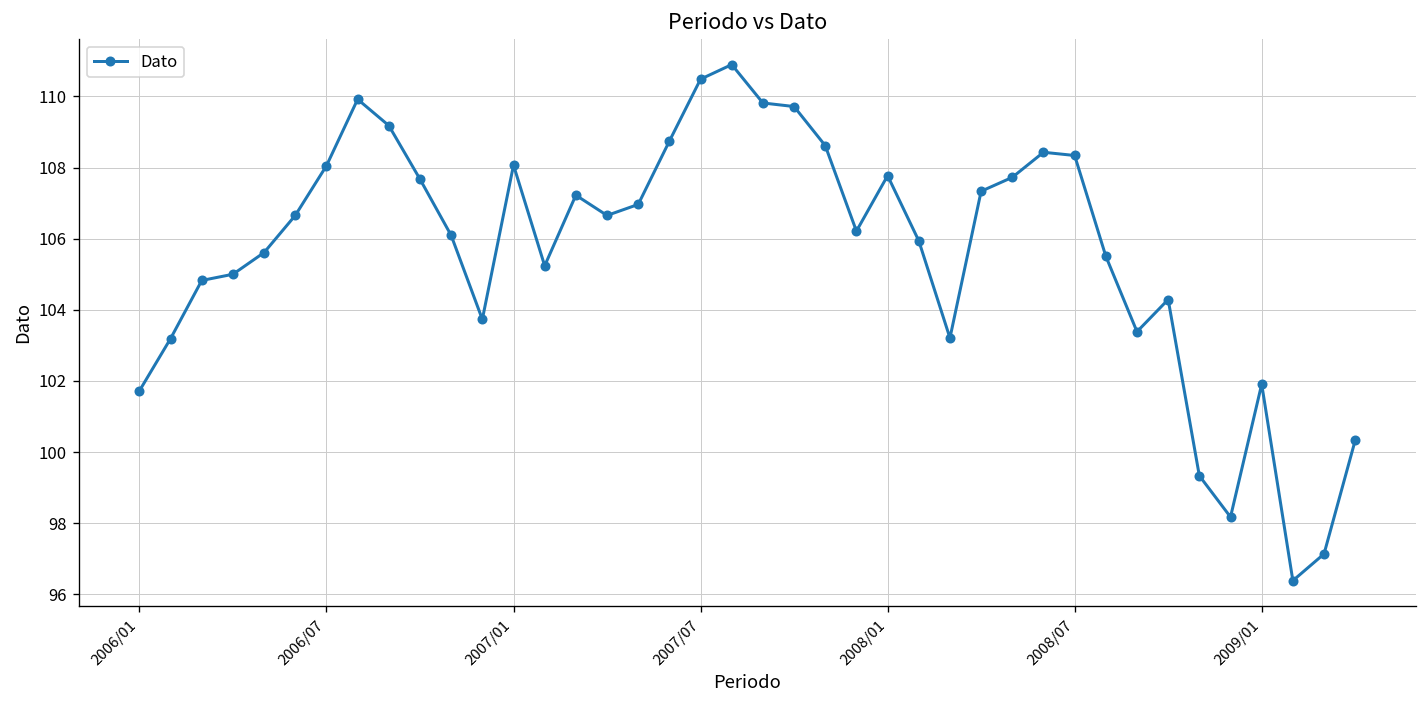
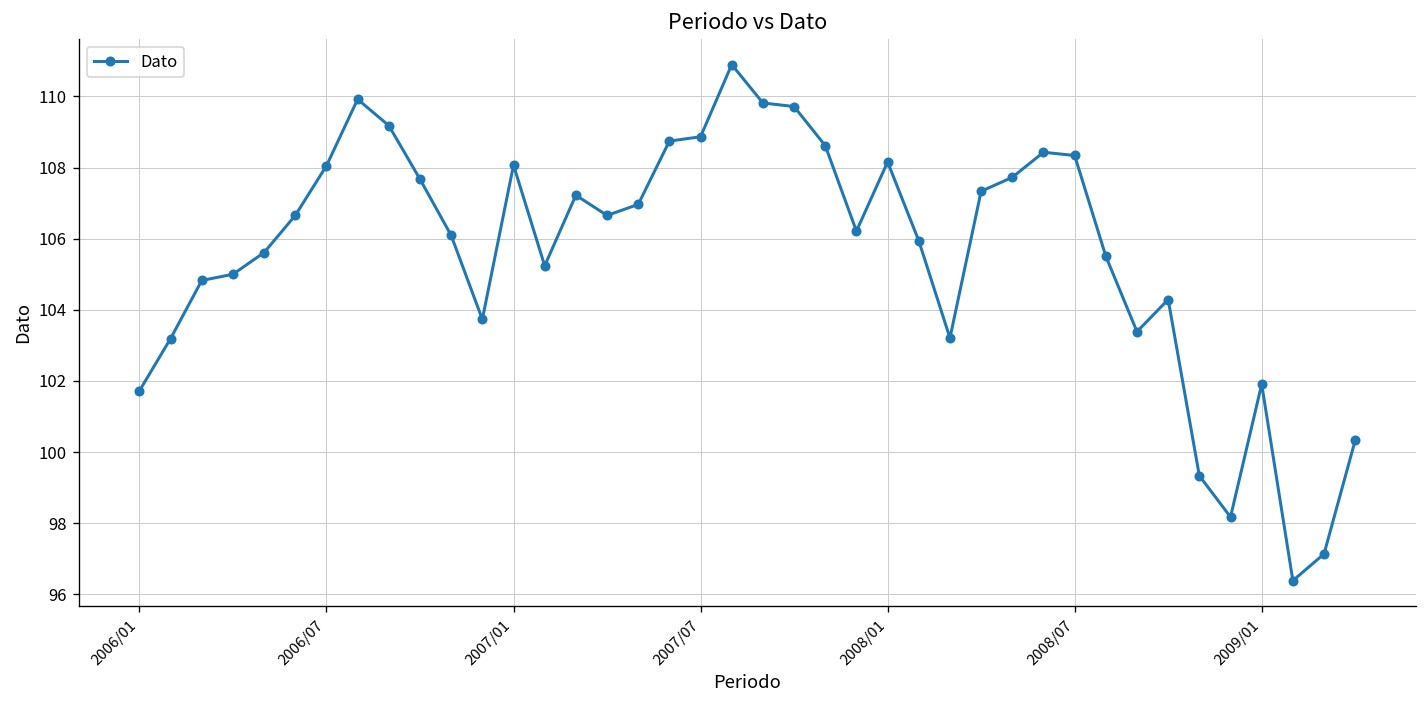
  {
    "2006/01": 101.7,
    "2006/07": 108.1,
    "2007/01": 108.1,
-   "2007/07": 110.5,
-   "2008/01": 107.8,
+   "2007/07": 108.9,
+   "2008/01": 108.2,
    "2008/07": 108.3,
    "2009/01": 101.9
  }
